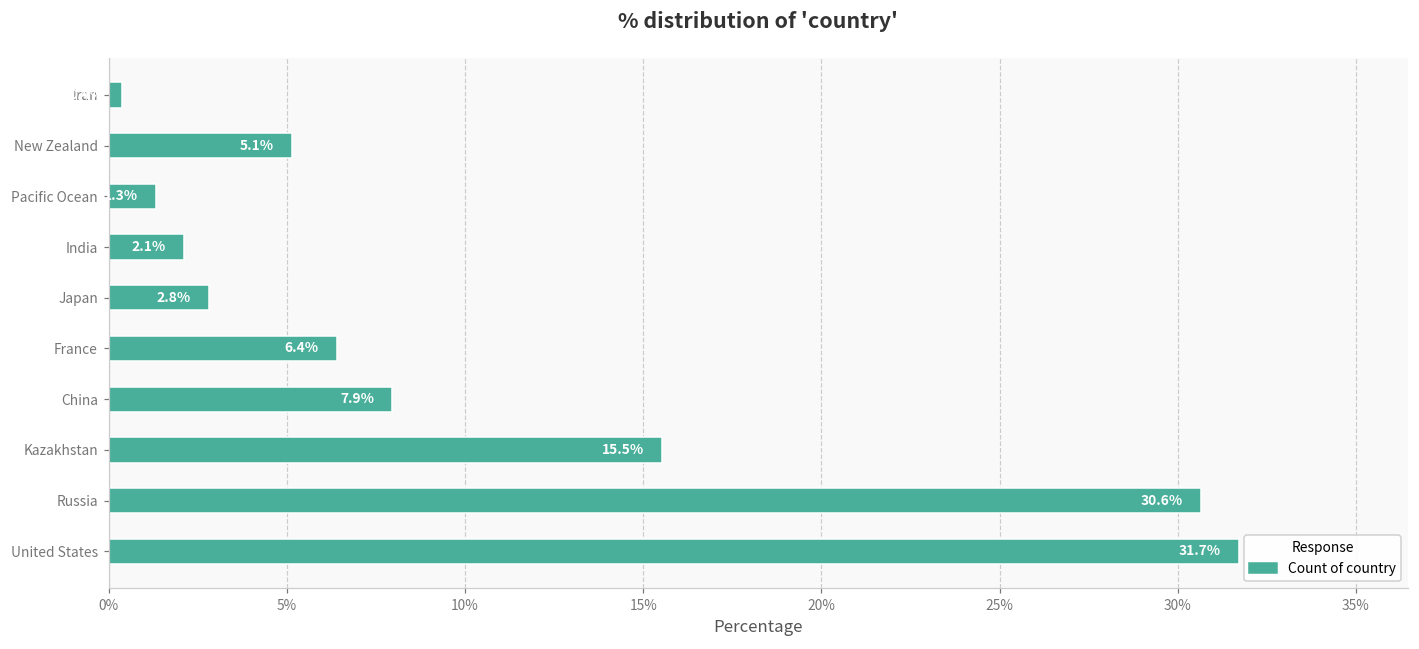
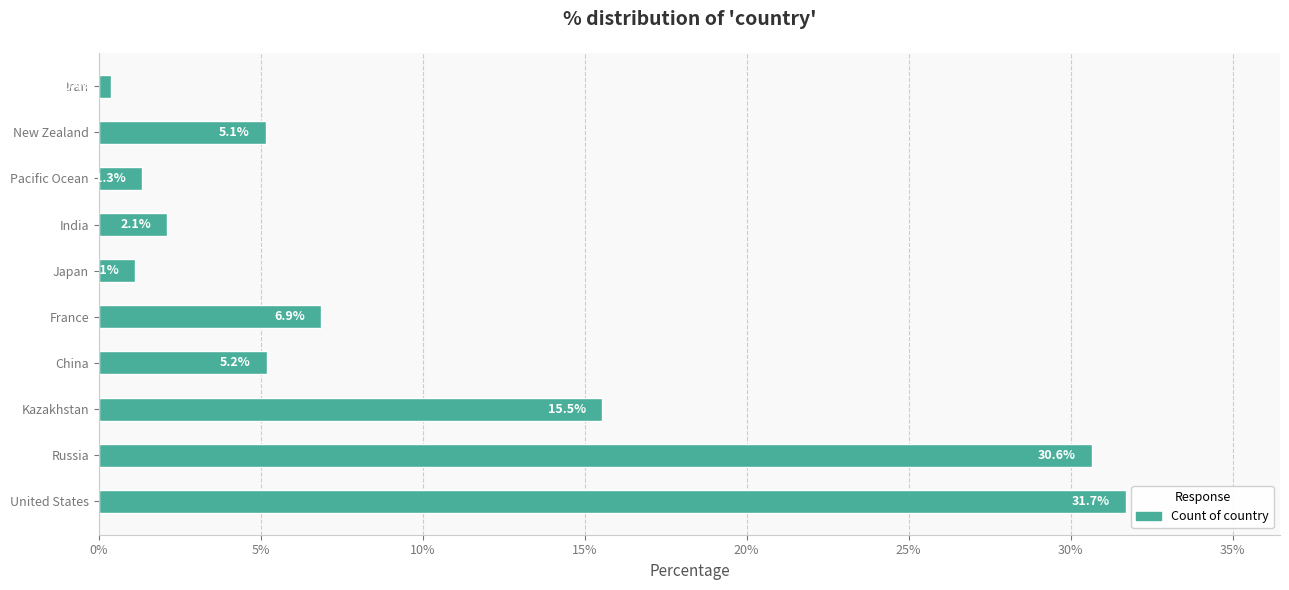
  {
    "New Zealand": "5.1%",
    "Pacific Ocean": "1.3%",
    "India": "2.1%",
-   "Japan": "2.8%",
-   "France": "6.4%",
-   "China": "7.9%",
+   "Japan": "1.1%",
+   "France": "6.9%",
+   "China": "5.2%",
    "Kazakhstan": "15.5%",
    "Russia": "30.6%",
    "United States": "31.7%"
  }
